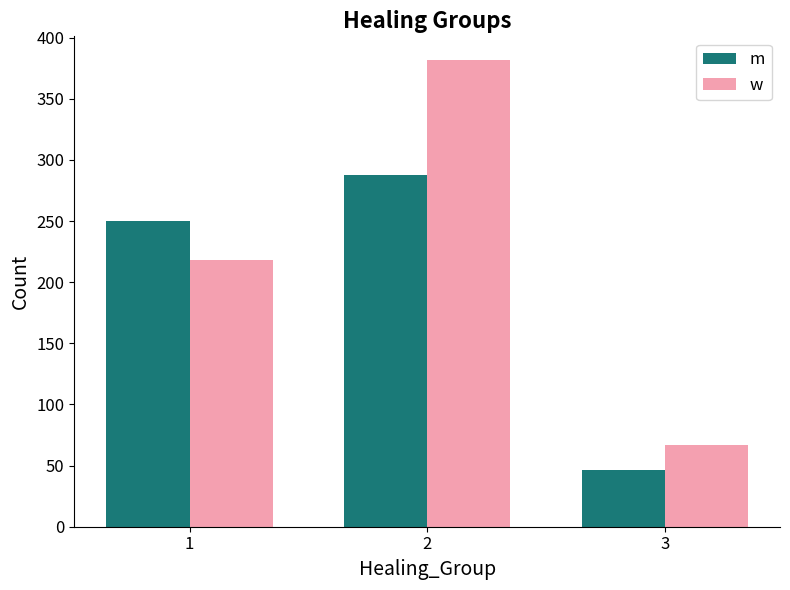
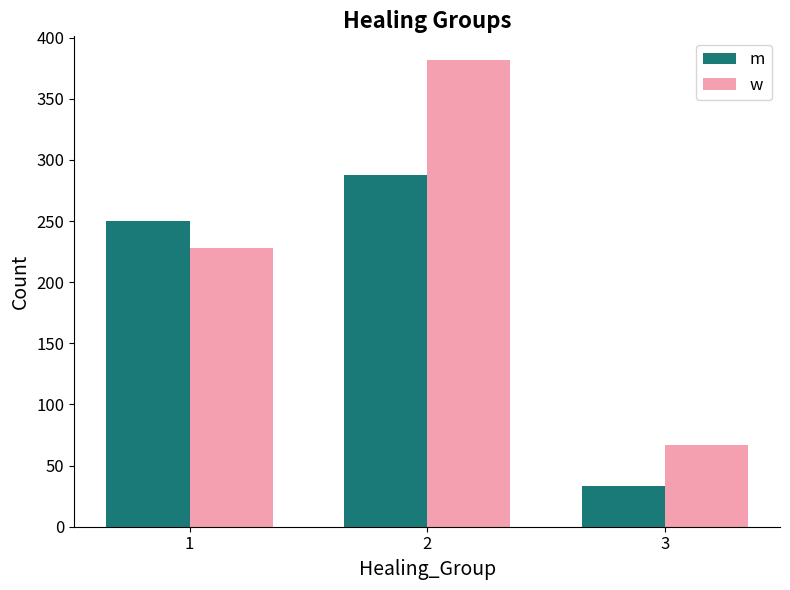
  {
    "m": {
      "1": 250,
      "2": 288,
-     "3": 46
+     "3": 33
    },
    "w": {
-     "1": 218,
+     "1": 228,
      "2": 382,
      "3": 67
    }
  }
